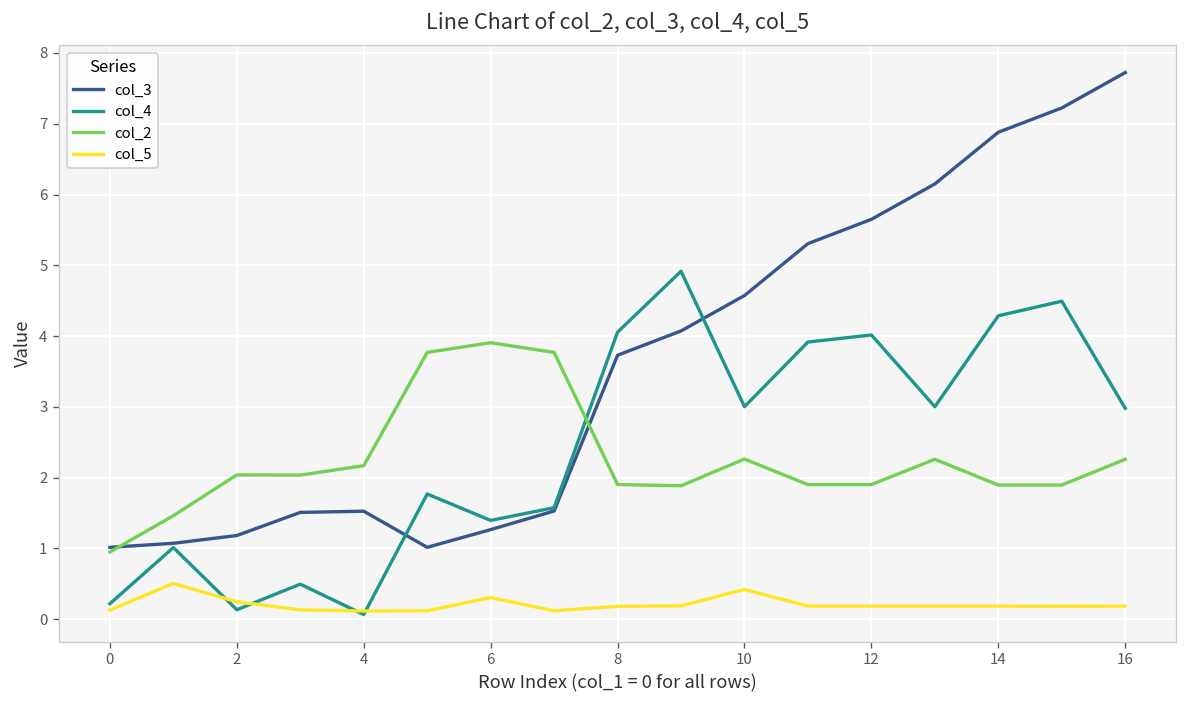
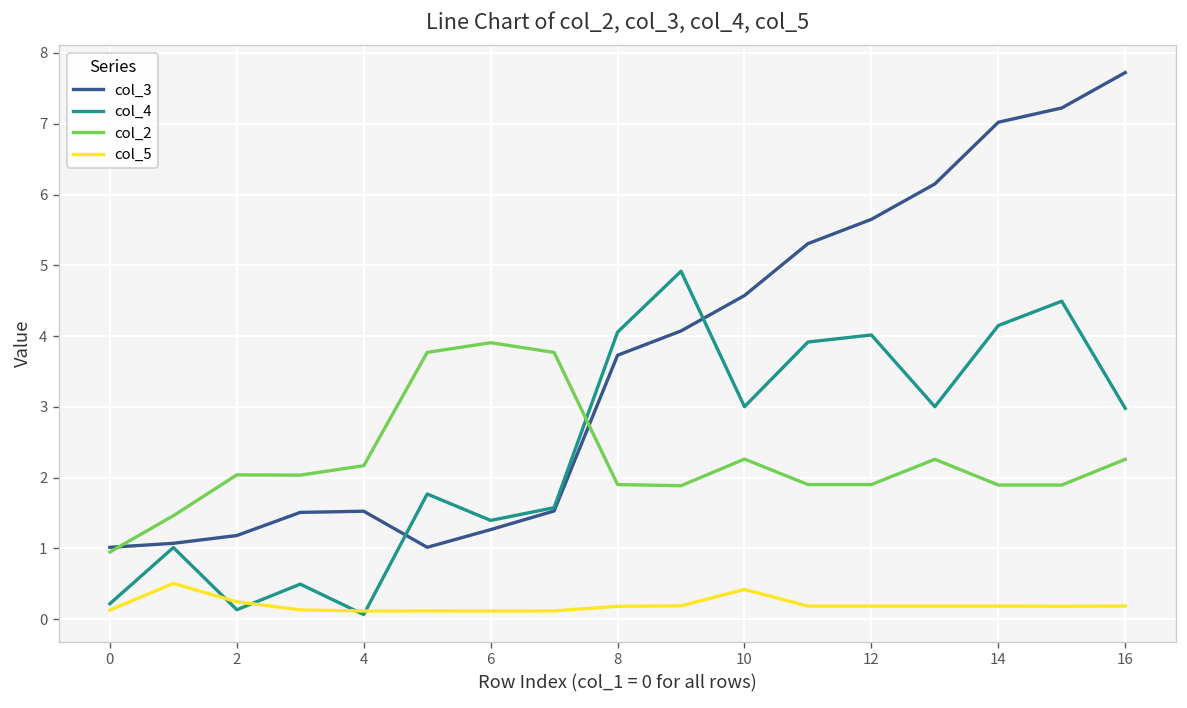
  {
    "col_3": {
      "0": 1.0,
      "2": 1.2,
      "4": 1.5,
      "6": 1.3,
      "8": 3.7,
      "10": 4.6,
      "12": 5.7,
-     "14": 6.9,
+     "14": 7.0,
      "16": 7.7
    },
    "col_4": {
      "0": 0.2,
      "2": 0.1,
      "4": 0.1,
      "6": 1.4,
      "8": 4.1,
      "10": 3.0,
      "12": 4.0,
-     "14": 4.3,
+     "14": 4.2,
      "16": 3.0
    },
    "col_2": {
      "0": 0.9,
      "2": 2.0,
      "4": 2.2,
      "6": 3.9,
      "8": 1.9,
      "10": 2.3,
      "12": 1.9,
      "14": 1.9,
      "16": 2.3
    },
    "col_5": {
      "0": 0.1,
      "2": 0.2,
      "4": 0.1,
-     "6": 0.3,
+     "6": 0.1,
      "8": 0.2,
      "10": 0.4,
      "12": 0.2,
      "14": 0.2,
      "16": 0.2
    }
  }
